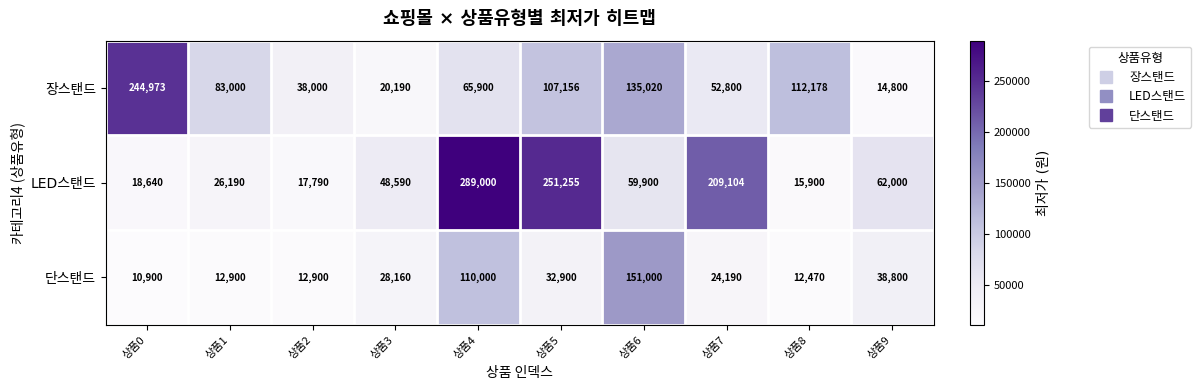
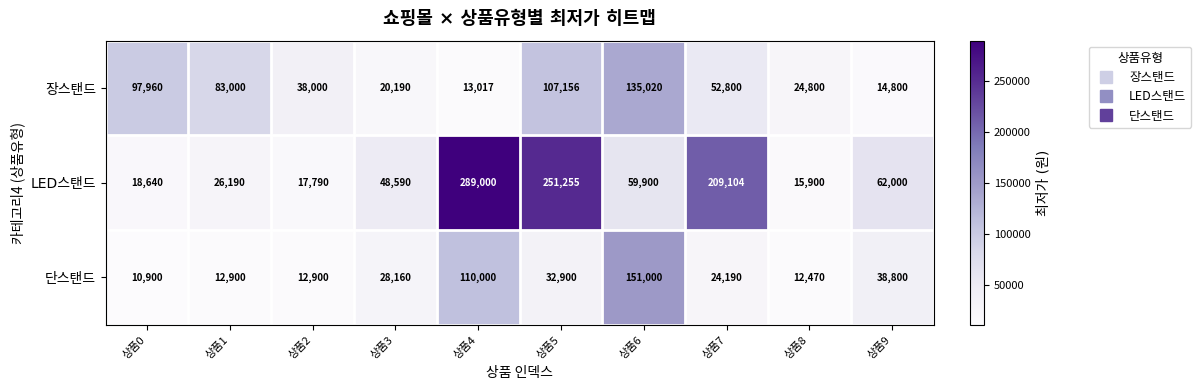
  {
    "장스탠드": {
-     "상품0": "244,973",
+     "상품0": "97,960",
      "상품1": "83,000",
      "상품2": "38,000",
      "상품3": "20,190",
-     "상품4": "65,900",
+     "상품4": "13,017",
      "상품5": "107,156",
      "상품6": "135,020",
      "상품7": "52,800",
-     "상품8": "112,178",
+     "상품8": "24,800",
      "상품9": "14,800"
    },
    "LED스탠드": {
      "상품0": "18,640",
      "상품1": "26,190",
      "상품2": "17,790",
      "상품3": "48,590",
      "상품4": "289,000",
      "상품5": "251,255",
      "상품6": "59,900",
      "상품7": "209,104",
      "상품8": "15,900",
      "상품9": "62,000"
    },
    "단스탠드": {
      "상품0": "10,900",
      "상품1": "12,900",
      "상품2": "12,900",
      "상품3": "28,160",
      "상품4": "110,000",
      "상품5": "32,900",
      "상품6": "151,000",
      "상품7": "24,190",
      "상품8": "12,470",
      "상품9": "38,800"
    }
  }
